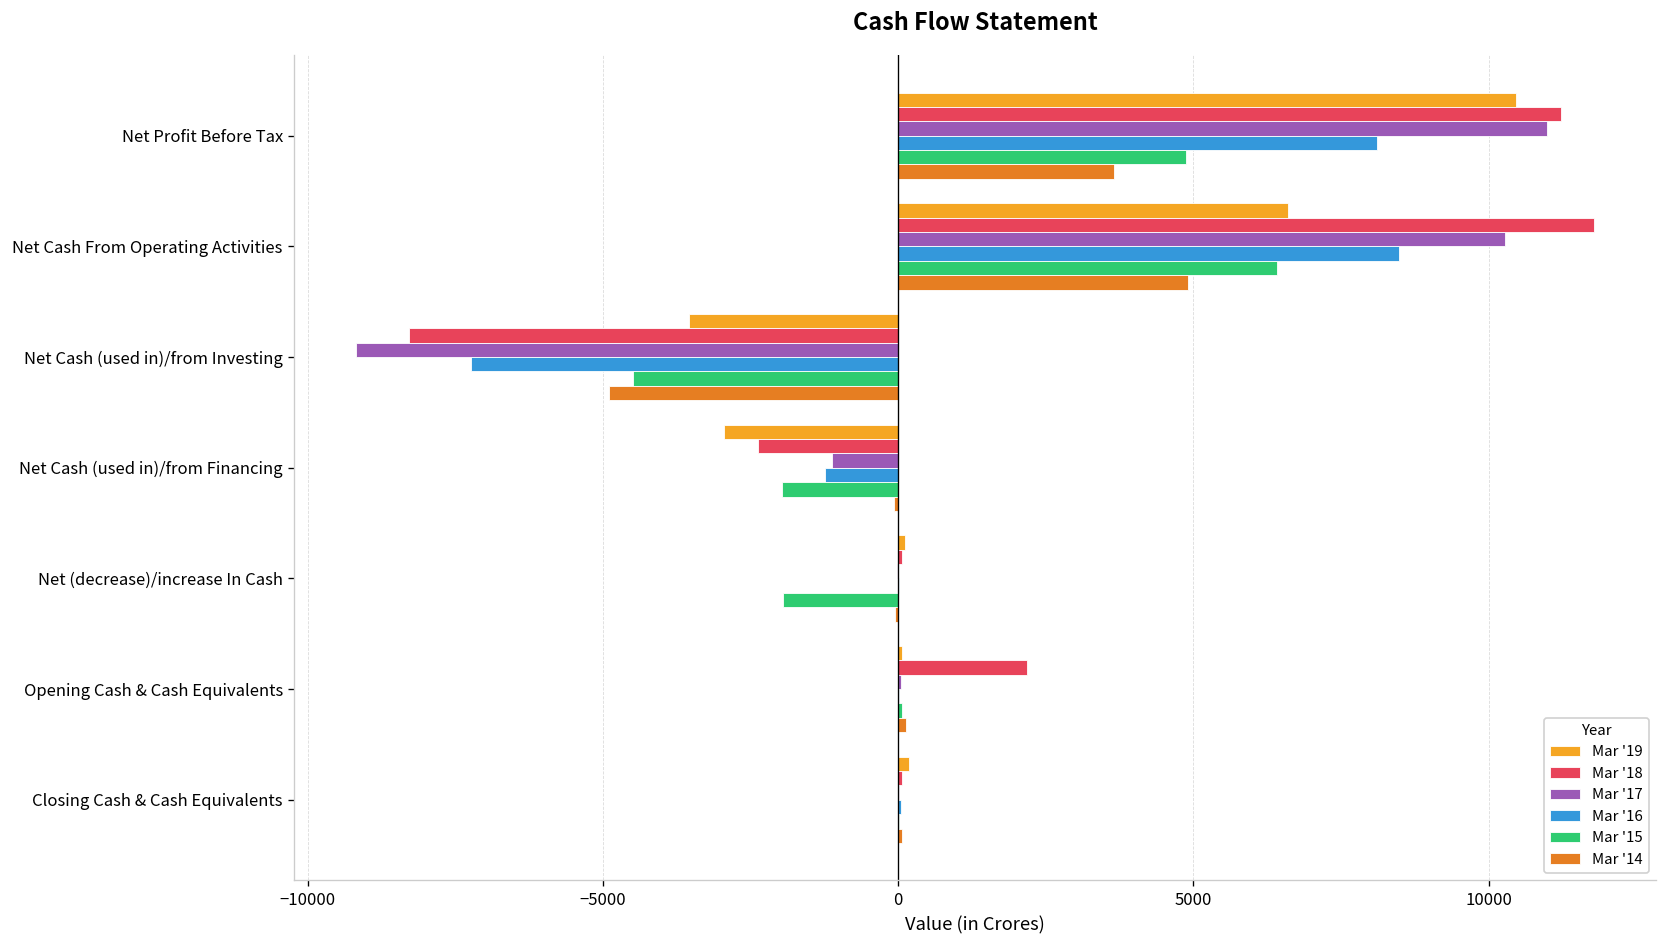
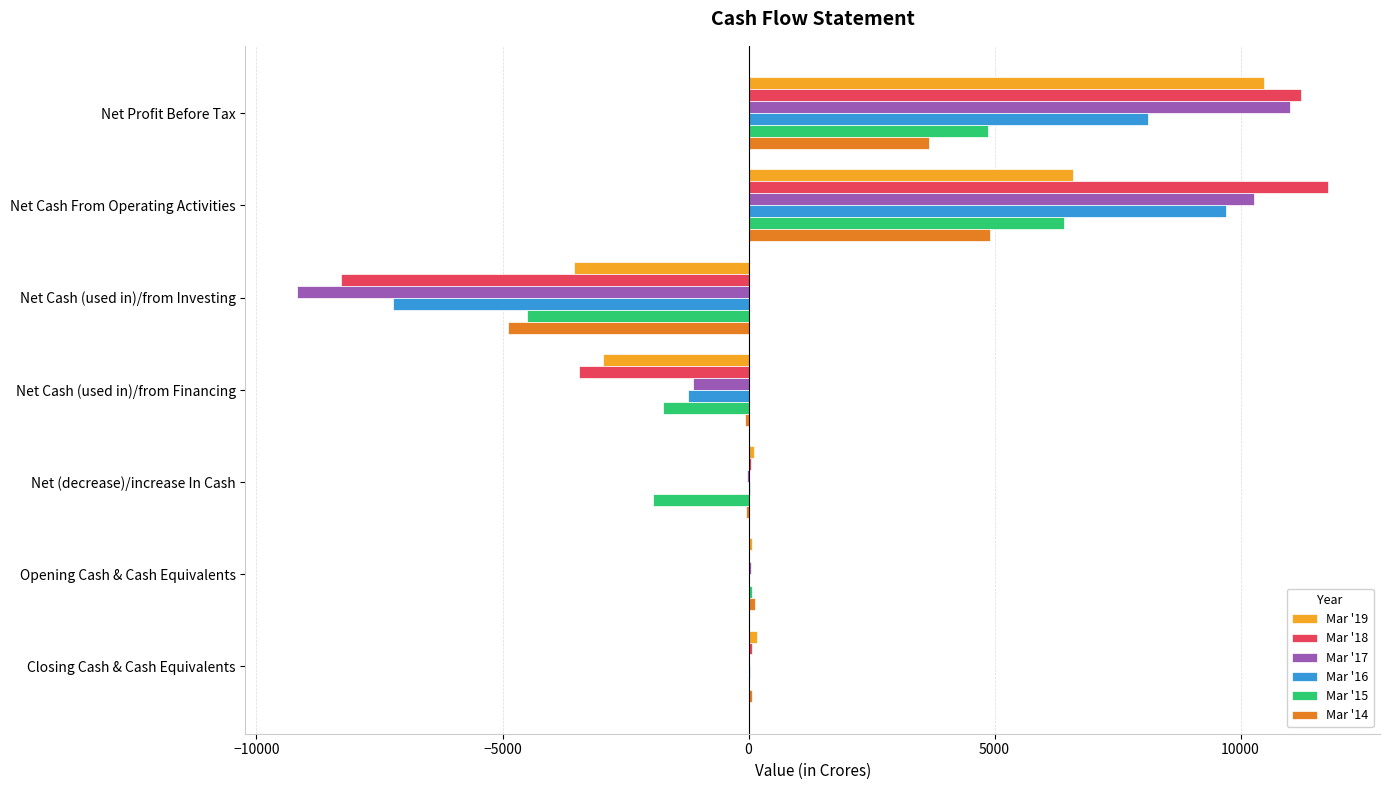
  {
    "Mar '18": {
      "Net Profit Before Tax": 11200,
      "Net Cash From Operating Activities": 11800,
      "Net Cash (used in)/from Investing": -8300,
-     "Net Cash (used in)/from Financing": -2400,
+     "Net Cash (used in)/from Financing": -3400,
      "Net (decrease)/increase In Cash": 100,
-     "Opening Cash & Cash Equivalents": 2200,
+     "Opening Cash & Cash Equivalents": 0,
      "Closing Cash & Cash Equivalents": 100
    },
    "Mar '17": {
      "Net Profit Before Tax": 11000,
      "Net Cash From Operating Activities": 10300,
      "Net Cash (used in)/from Investing": -9200,
      "Net Cash (used in)/from Financing": -1100
    },
    "Mar '16": {
      "Net Profit Before Tax": 8100,
-     "Net Cash From Operating Activities": 8500,
+     "Net Cash From Operating Activities": 9700,
      "Net Cash (used in)/from Investing": -7200,
      "Net Cash (used in)/from Financing": -1200
    },
    "Mar '15": {
      "Net Profit Before Tax": 4900,
      "Net Cash From Operating Activities": 6400,
      "Net Cash (used in)/from Investing": -4500,
-     "Net Cash (used in)/from Financing": -2000,
+     "Net Cash (used in)/from Financing": -1700,
      "Net (decrease)/increase In Cash": -1900,
      "Opening Cash & Cash Equivalents": 100
    }
  }
